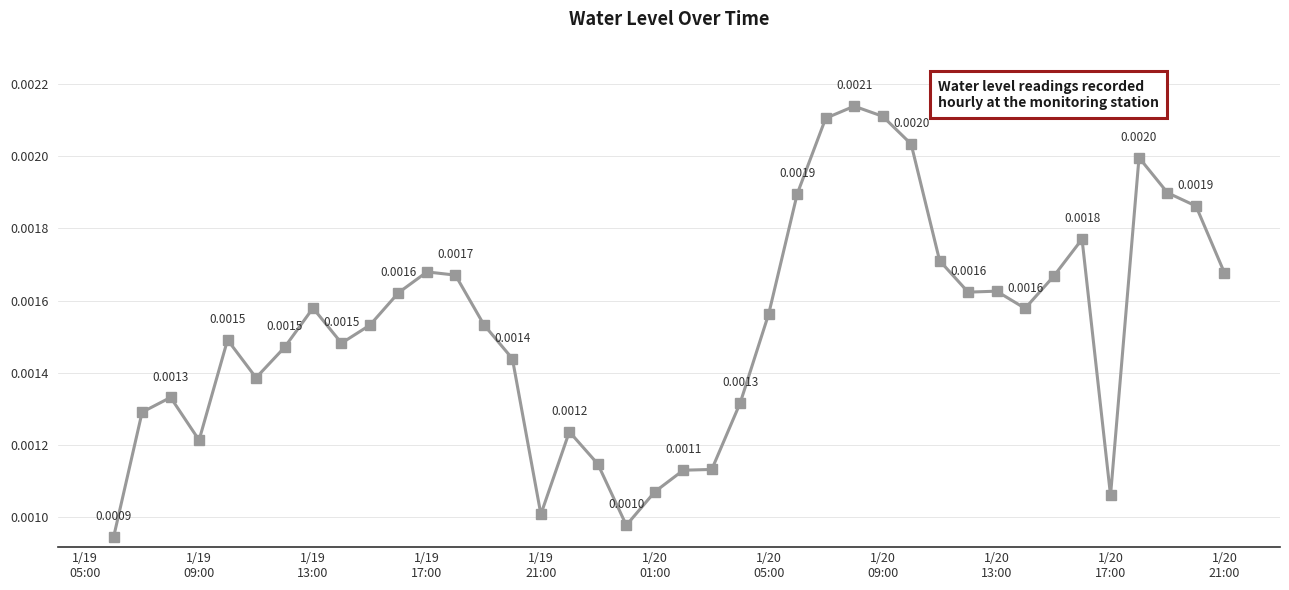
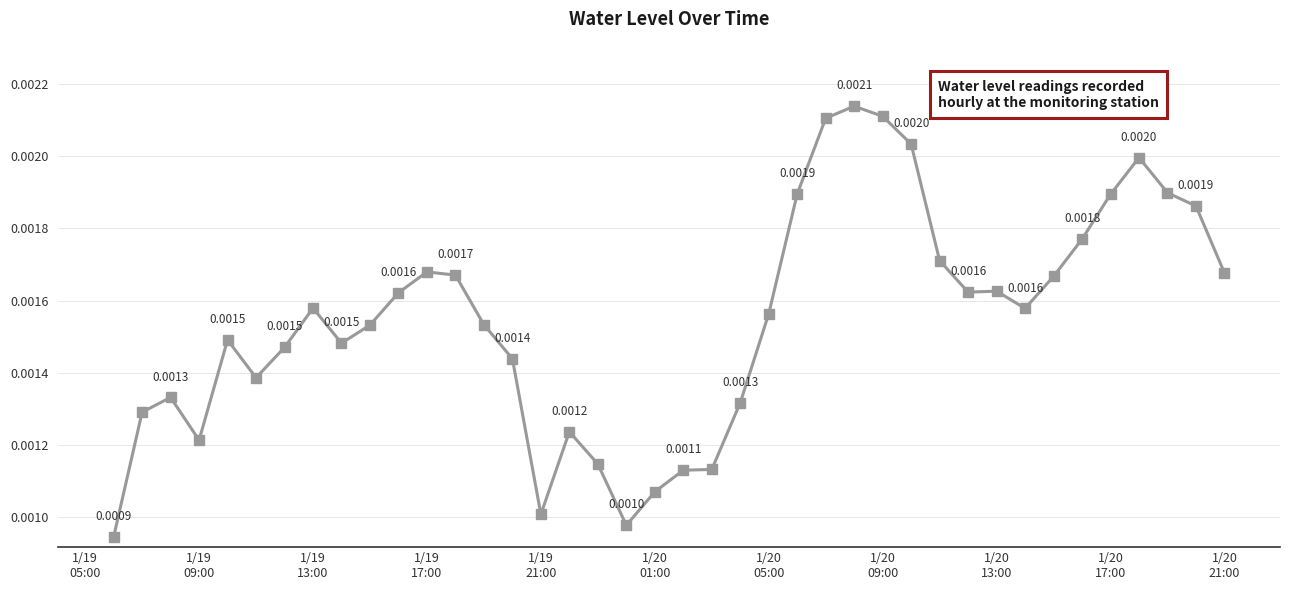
  {
    "1/19 09:00": 0.00121,
    "1/19 13:00": 0.00158,
    "1/19 21:00": 0.00101,
    "1/20 05:00": 0.00156,
-   "1/20 17:00": 0.00106,
+   "1/20 17:00": 0.00189,
    "1/20 21:00": 0.00168
  }
